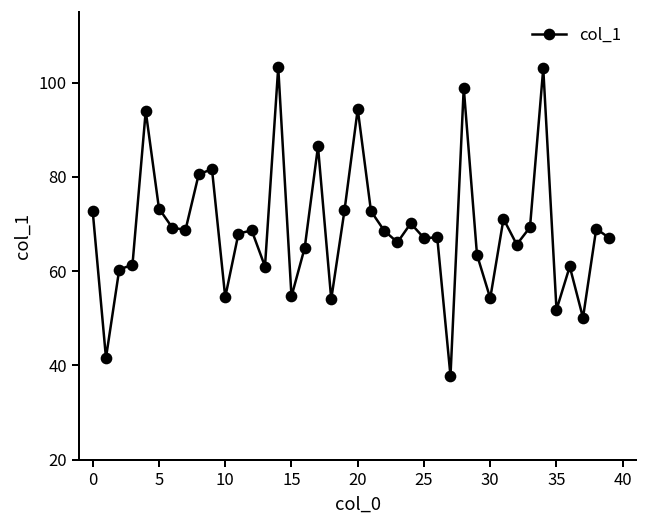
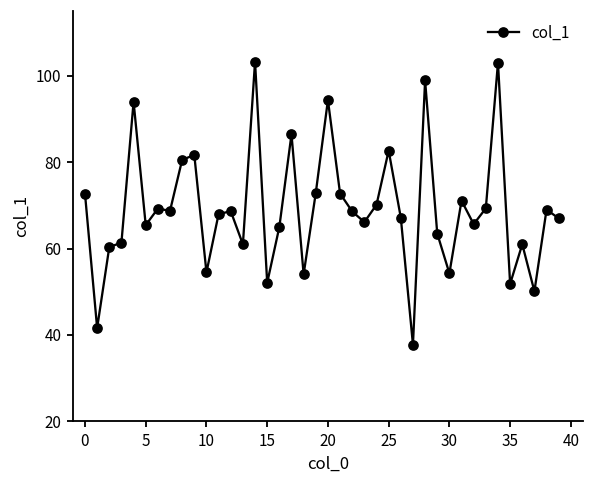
  {
    "0": 73,
-   "5": 73,
+   "5": 65,
    "10": 54,
-   "15": 55,
+   "15": 52,
    "20": 94,
-   "25": 67,
+   "25": 83,
    "30": 54,
    "35": 52
  }
